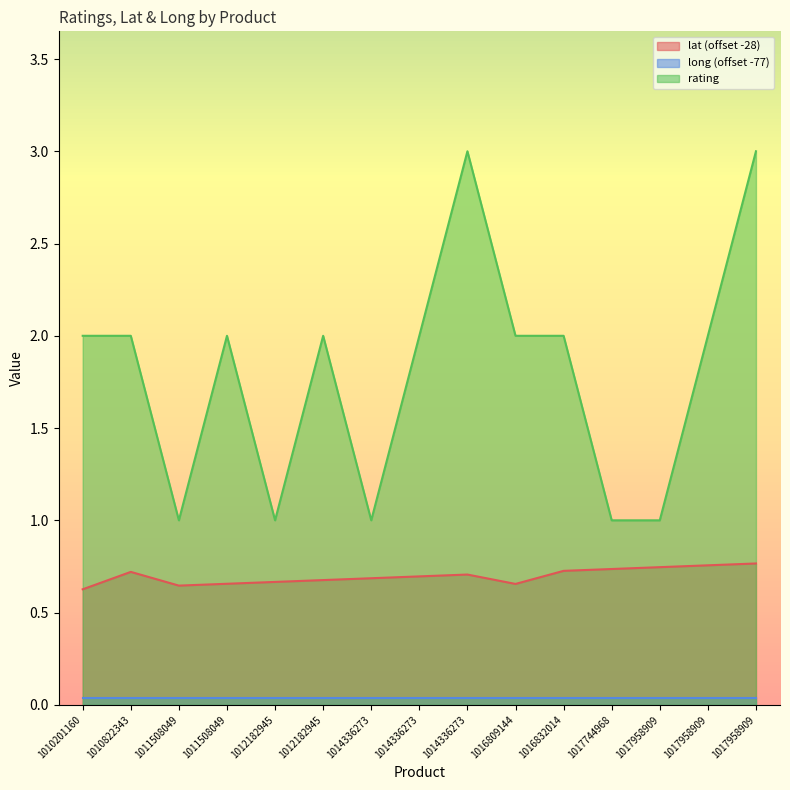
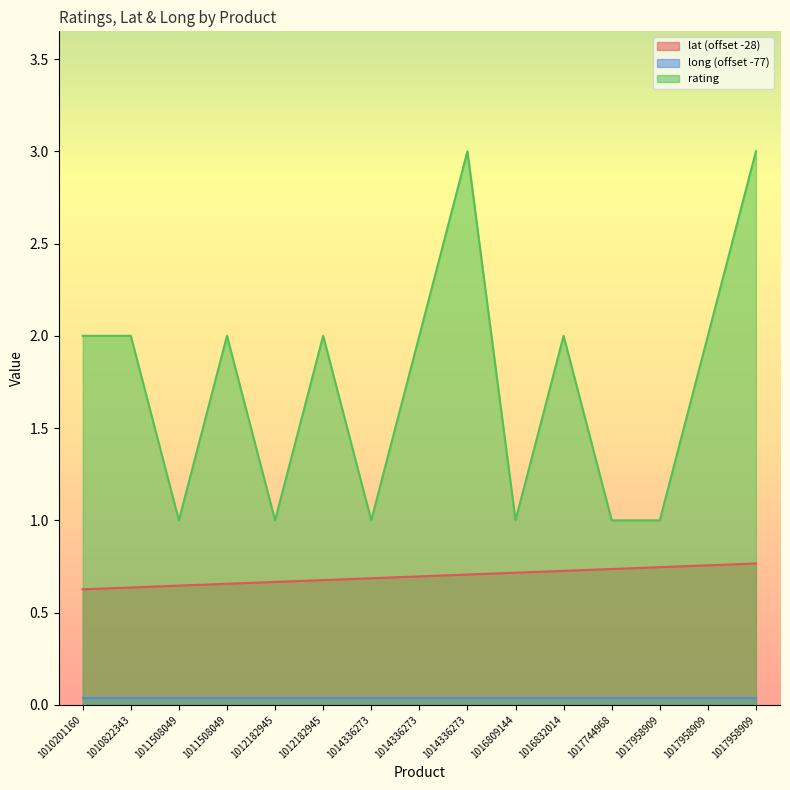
  {
    "lat (offset -28)": {
      "1010201160": 0.63,
-     "1010822343": 0.72,
-     "1016809144": 0.66,
+     "1010822343": 0.64,
+     "1016809144": 0.72,
      "1016832014": 0.73,
      "1017744968": 0.74
    },
    "long (offset -77)": {
      "1010201160": 0.04,
      "1010822343": 0.04,
      "1016809144": 0.04,
      "1016832014": 0.04,
      "1017744968": 0.04
    },
    "rating": {
      "1010201160": 2,
      "1010822343": 2,
-     "1016809144": 2,
+     "1016809144": 1,
      "1016832014": 2,
      "1017744968": 1
    }
  }
